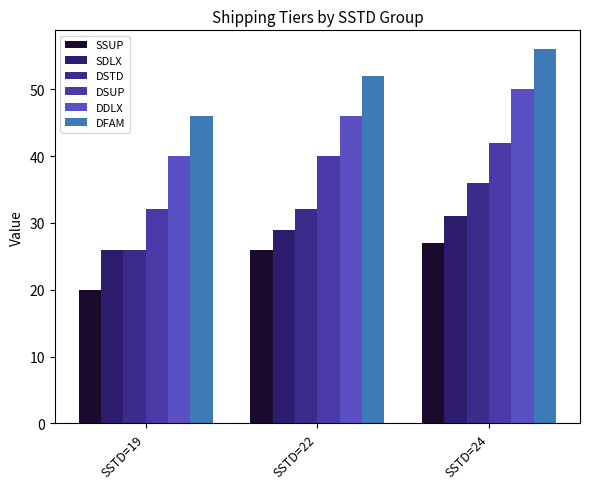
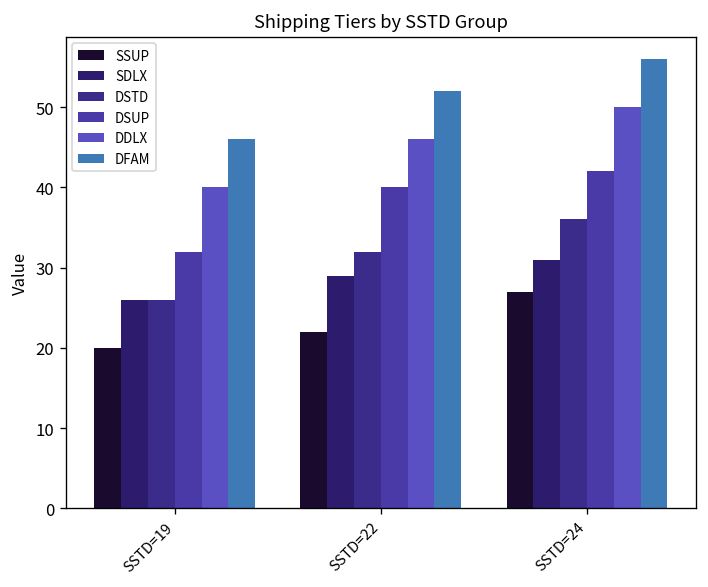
  {
    "SSUP": {
      "SSTD=19": 20,
-     "SSTD=22": 26,
+     "SSTD=22": 22,
      "SSTD=24": 27
    }
  }
